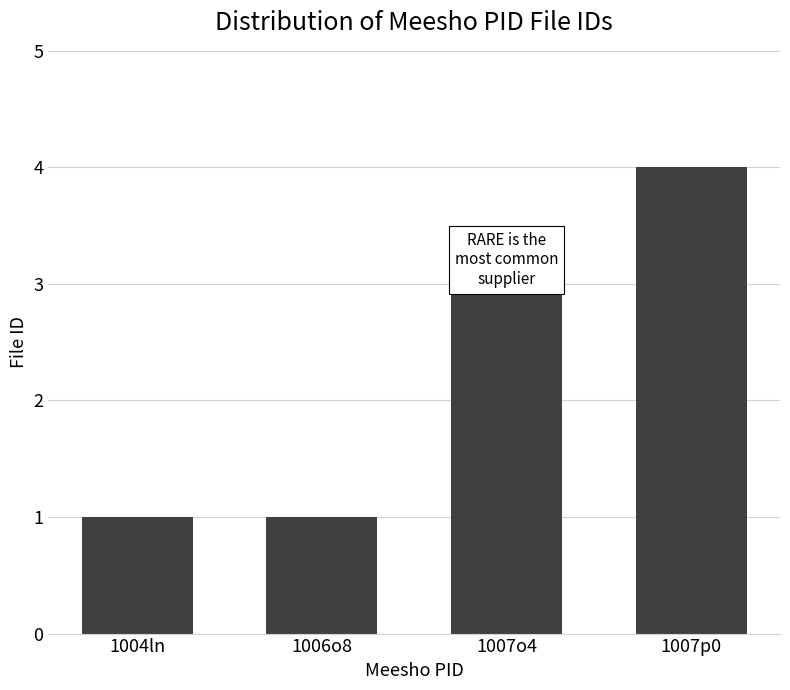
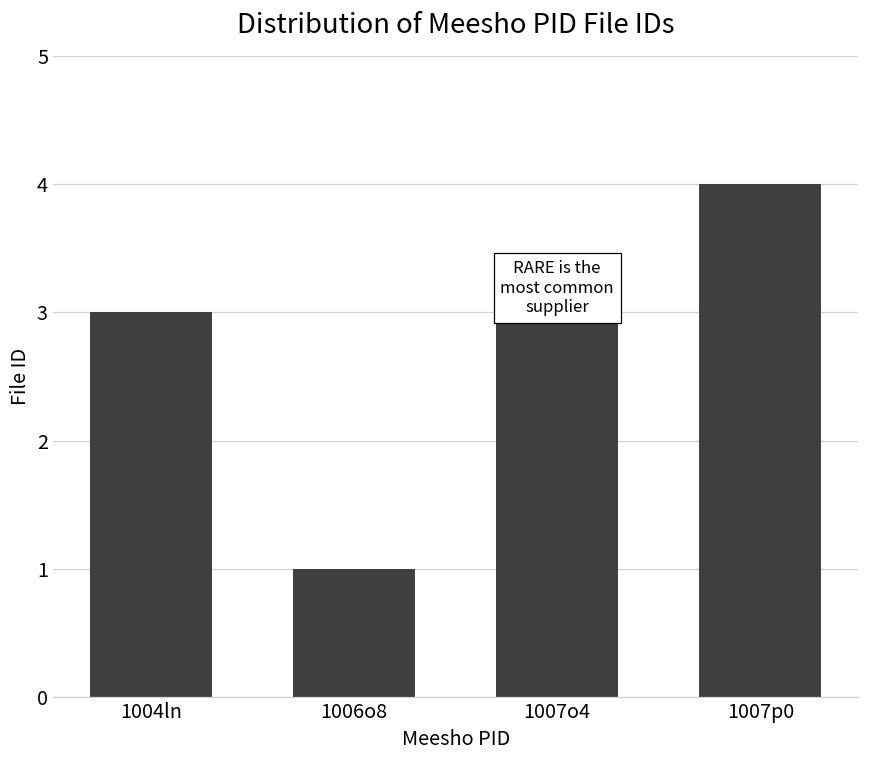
  {
-   "1004ln": 1,
+   "1004ln": 3,
    "1006o8": 1,
    "1007p0": 4
  }
